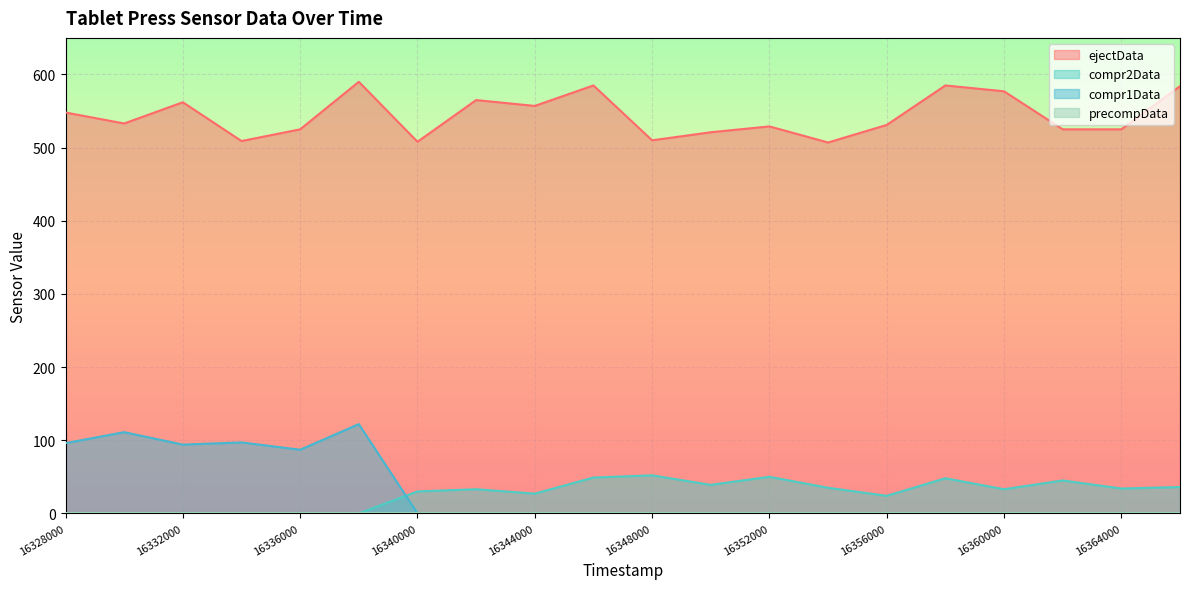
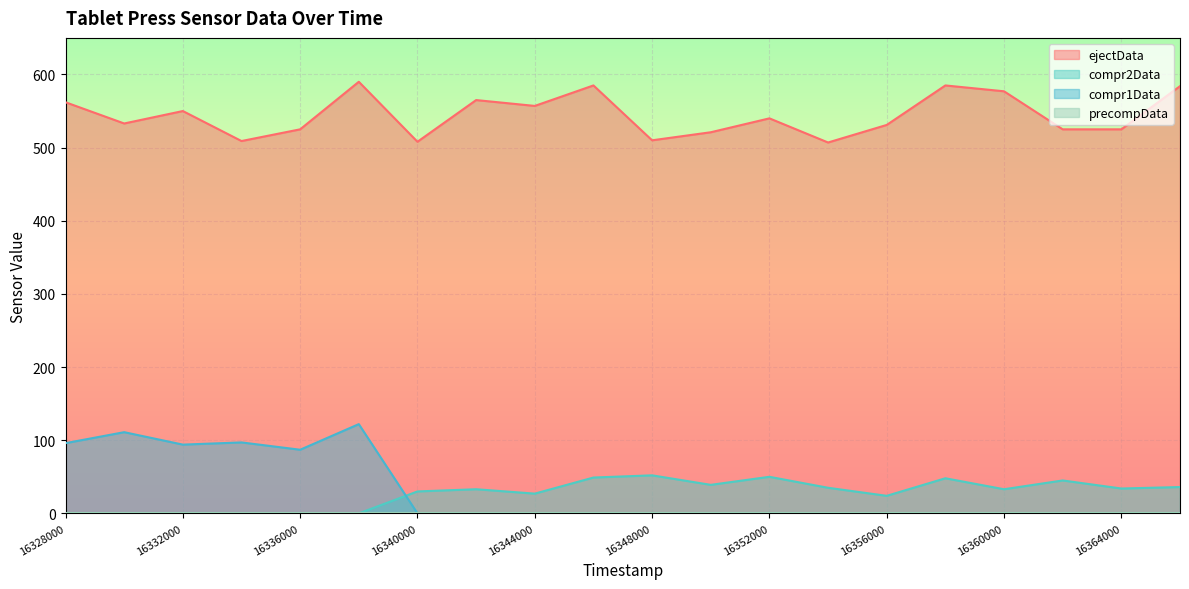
  {
    "ejectData": {
-     "16328000": 550,
-     "16332000": 560,
+     "16328000": 560,
+     "16332000": 550,
      "16336000": 530,
      "16340000": 510,
      "16344000": 560,
      "16348000": 510,
-     "16352000": 530,
+     "16352000": 540,
      "16356000": 530,
      "16360000": 580,
      "16364000": 530
    }
  }
